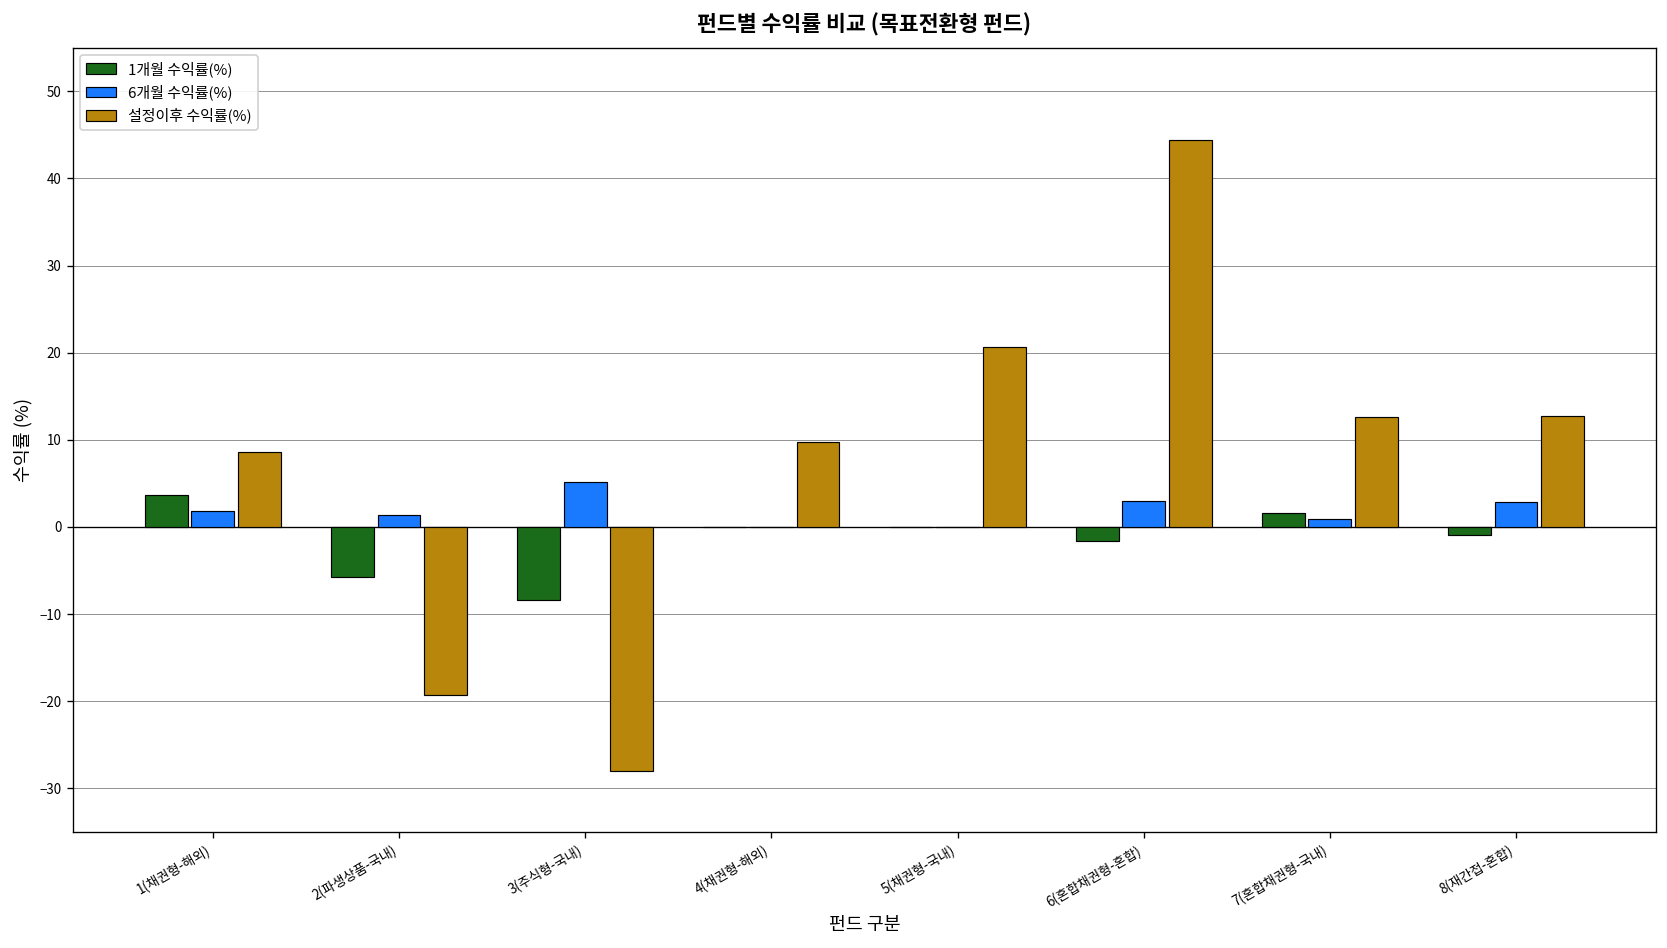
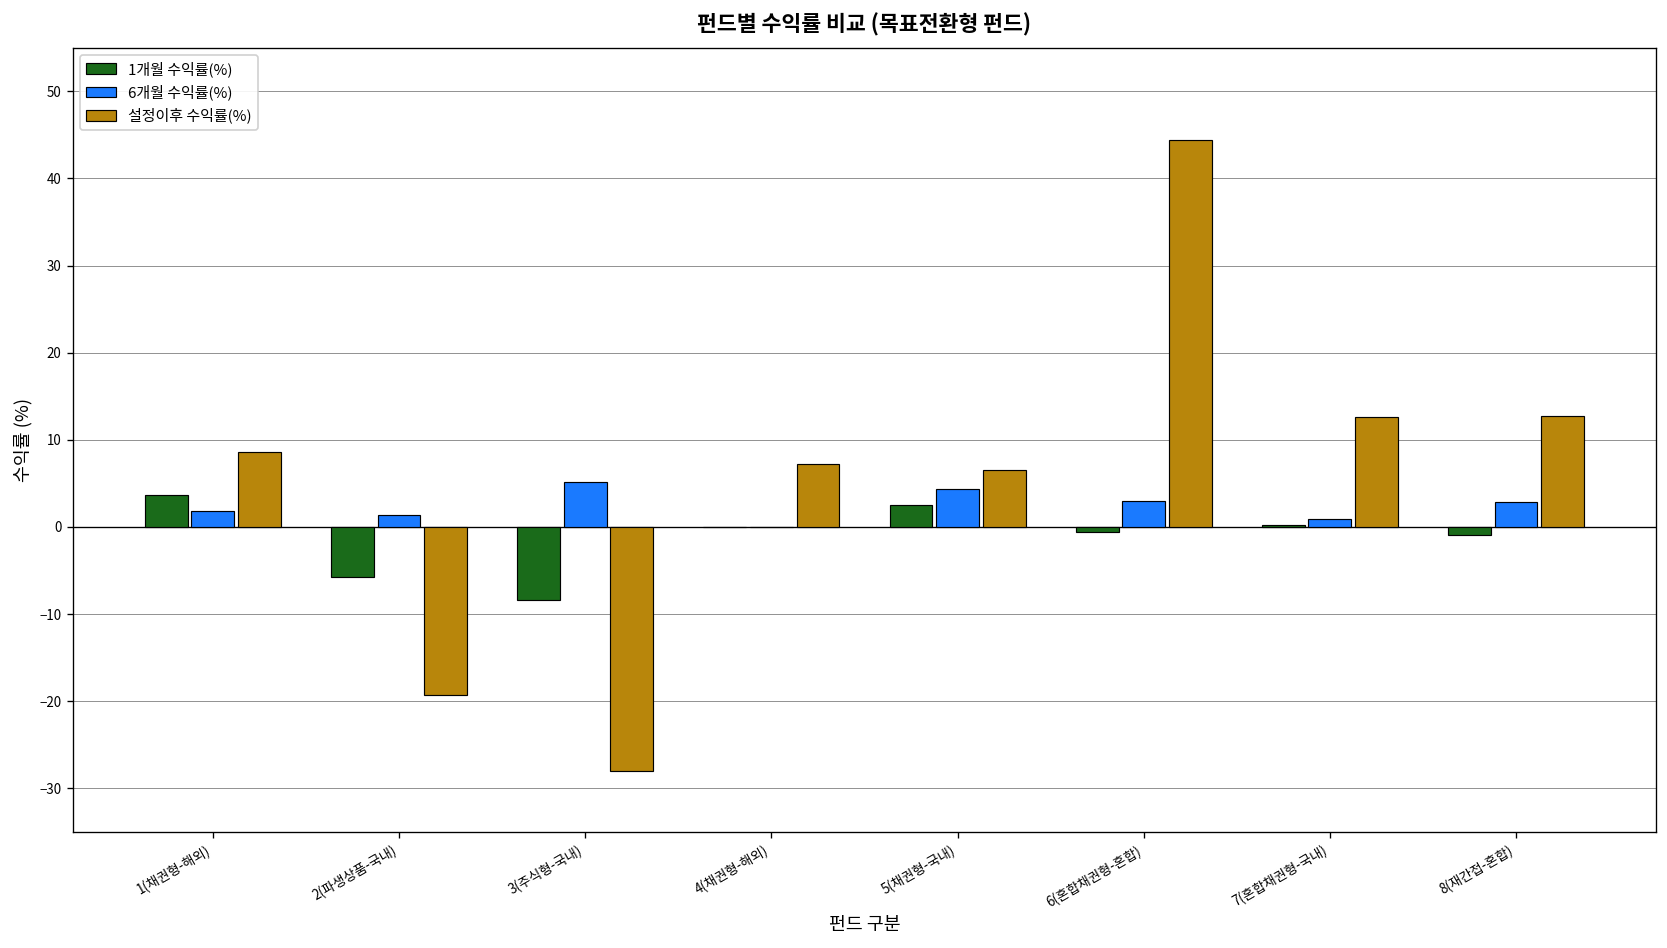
  {
    "1개월 수익률(%)": {
      "1(채권형-해외)": 4,
      "2(파생상품-국내)": -6,
      "3(주식형-국내)": -8,
      "4(채권형-해외)": 0,
-     "5(채권형-국내)": 0,
-     "6(혼합채권형-혼합)": -2,
-     "7(혼합채권형-국내)": 2,
+     "5(채권형-국내)": 3,
+     "6(혼합채권형-혼합)": -1,
+     "7(혼합채권형-국내)": 0,
      "8(재간접-혼합)": -1
    },
    "6개월 수익률(%)": {
      "1(채권형-해외)": 2,
      "2(파생상품-국내)": 1,
      "3(주식형-국내)": 5,
      "4(채권형-해외)": 0,
-     "5(채권형-국내)": 0,
+     "5(채권형-국내)": 4,
      "6(혼합채권형-혼합)": 3,
      "7(혼합채권형-국내)": 1,
      "8(재간접-혼합)": 3
    },
    "설정이후 수익률(%)": {
      "1(채권형-해외)": 9,
      "2(파생상품-국내)": -19,
      "3(주식형-국내)": -28,
-     "4(채권형-해외)": 10,
-     "5(채권형-국내)": 21,
+     "4(채권형-해외)": 7,
+     "5(채권형-국내)": 7,
      "6(혼합채권형-혼합)": 44,
      "7(혼합채권형-국내)": 13,
      "8(재간접-혼합)": 13
    }
  }
